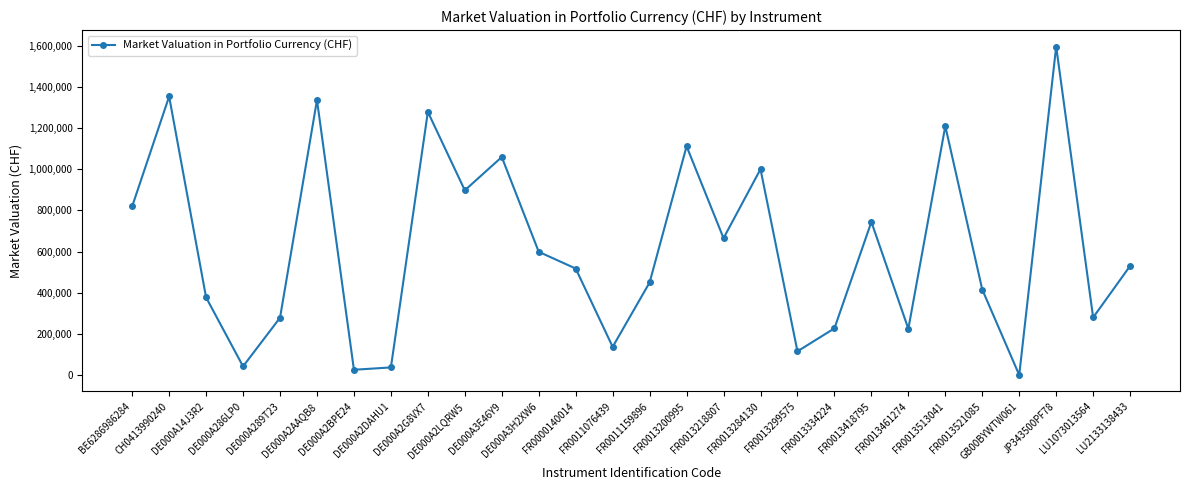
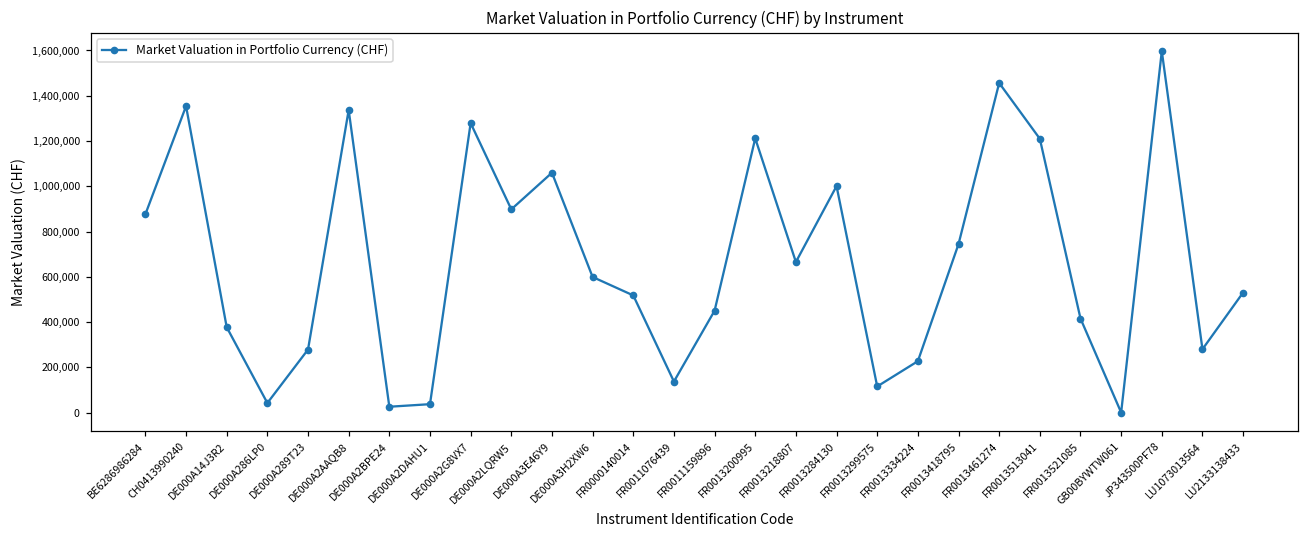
  {
-   "BE6286986284": "820,000",
+   "BE6286986284": "880,000",
    "CH0413990240": "1,350,000",
    "DE000A14J3R2": "380,000",
    "DE000A286LP0": "40,000",
    "DE000A289T23": "280,000",
    "DE000A2AAQB8": "1,340,000",
    "DE000A2BPE24": "30,000",
    "DE000A2DAHU1": "40,000",
    "DE000A2G8VX7": "1,280,000",
    "DE000A2LQRW5": "900,000",
    "DE000A3E46Y9": "1,060,000",
    "DE000A3H2XW6": "600,000",
    "FR0000140014": "520,000",
    "FR0011076439": "140,000",
    "FR0011159896": "450,000",
-   "FR0013200995": "1,110,000",
+   "FR0013200995": "1,210,000",
    "FR0013218807": "670,000",
    "FR0013284130": "1,000,000",
    "FR0013299575": "120,000",
    "FR0013334224": "230,000",
    "FR0013418795": "740,000",
-   "FR0013461274": "220,000",
+   "FR0013461274": "1,460,000",
    "FR0013513041": "1,210,000",
    "FR0013521085": "420,000",
    "GB00BYWTW061": "0",
    "JP343500PF78": "1,600,000",
    "LU1073013564": "280,000",
    "LU2133138433": "530,000"
  }
